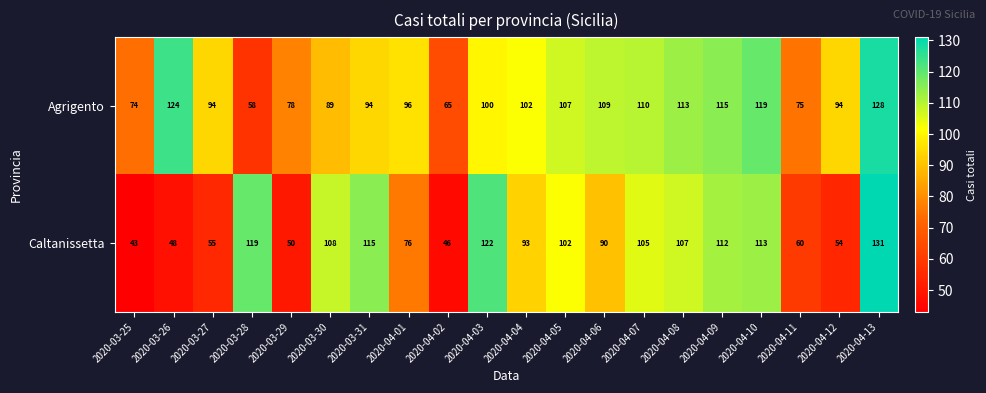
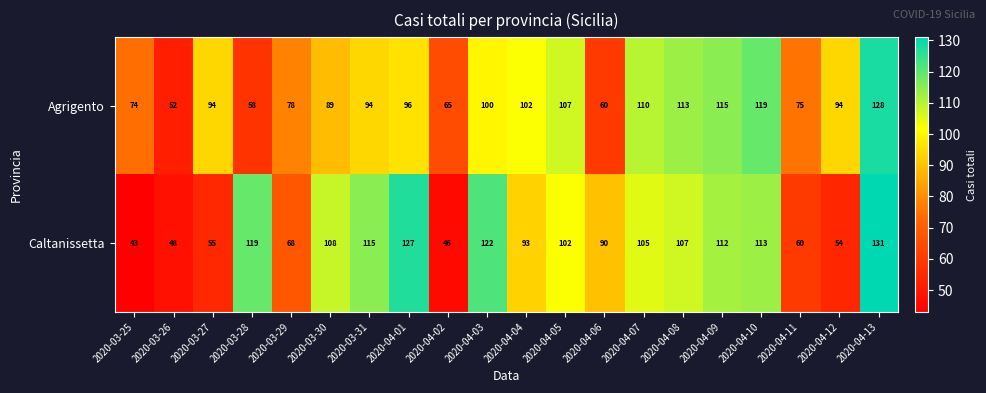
  {
    "Agrigento": {
      "2020-03-25": 74,
-     "2020-03-26": 124,
+     "2020-03-26": 52,
      "2020-03-27": 94,
      "2020-03-28": 58,
      "2020-03-29": 78,
      "2020-03-30": 89,
      "2020-03-31": 94,
      "2020-04-01": 96,
      "2020-04-02": 65,
      "2020-04-03": 100,
      "2020-04-04": 102,
      "2020-04-05": 107,
-     "2020-04-06": 109,
+     "2020-04-06": 60,
      "2020-04-07": 110,
      "2020-04-08": 113,
      "2020-04-09": 115,
      "2020-04-10": 119,
      "2020-04-11": 75,
      "2020-04-12": 94,
      "2020-04-13": 128
    },
    "Caltanissetta": {
      "2020-03-25": 43,
      "2020-03-26": 48,
      "2020-03-27": 55,
      "2020-03-28": 119,
-     "2020-03-29": 50,
+     "2020-03-29": 68,
      "2020-03-30": 108,
      "2020-03-31": 115,
-     "2020-04-01": 76,
+     "2020-04-01": 127,
      "2020-04-02": 46,
      "2020-04-03": 122,
      "2020-04-04": 93,
      "2020-04-05": 102,
      "2020-04-06": 90,
      "2020-04-07": 105,
      "2020-04-08": 107,
      "2020-04-09": 112,
      "2020-04-10": 113,
      "2020-04-11": 60,
      "2020-04-12": 54,
      "2020-04-13": 131
    }
  }
